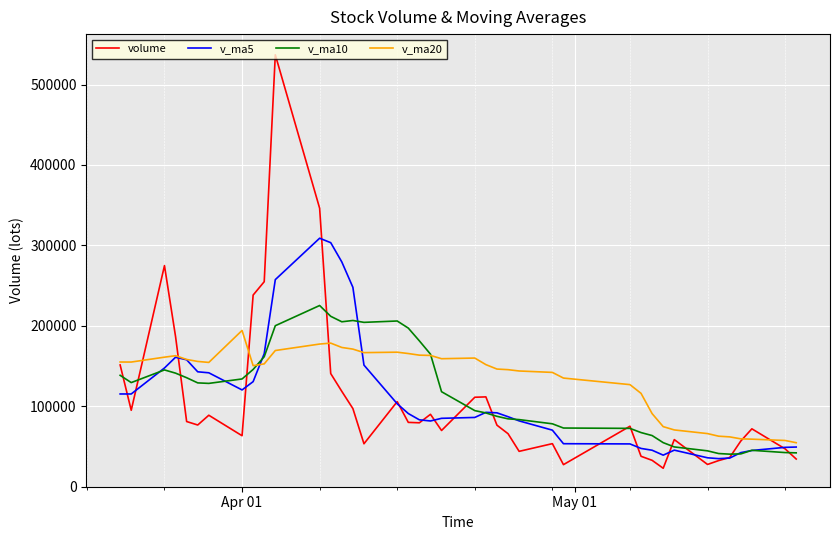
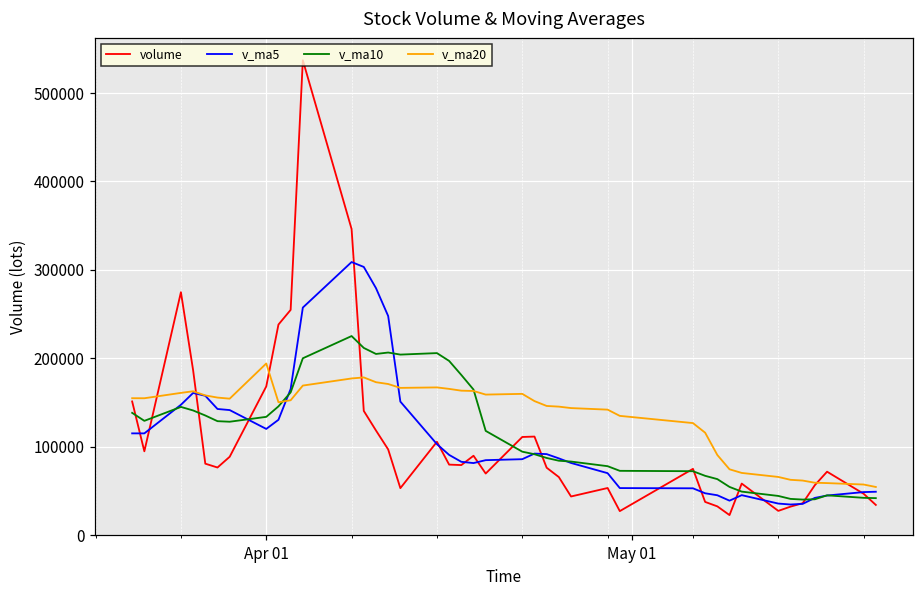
  {
    "volume": {
-     "Apr 01": 60000
+     "Apr 01": 170000
    },
    "v_ma5": {
      "Apr 01": 120000
    },
    "v_ma10": {
      "Apr 01": 130000
    },
    "v_ma20": {
      "Apr 01": 190000
    }
  }
